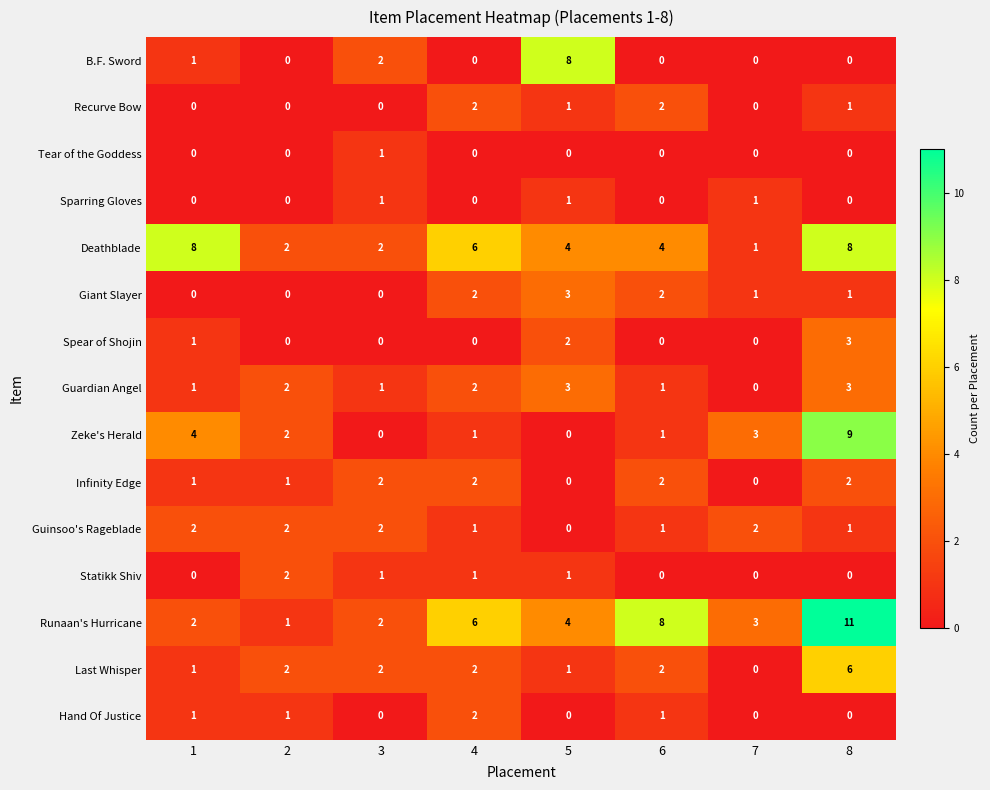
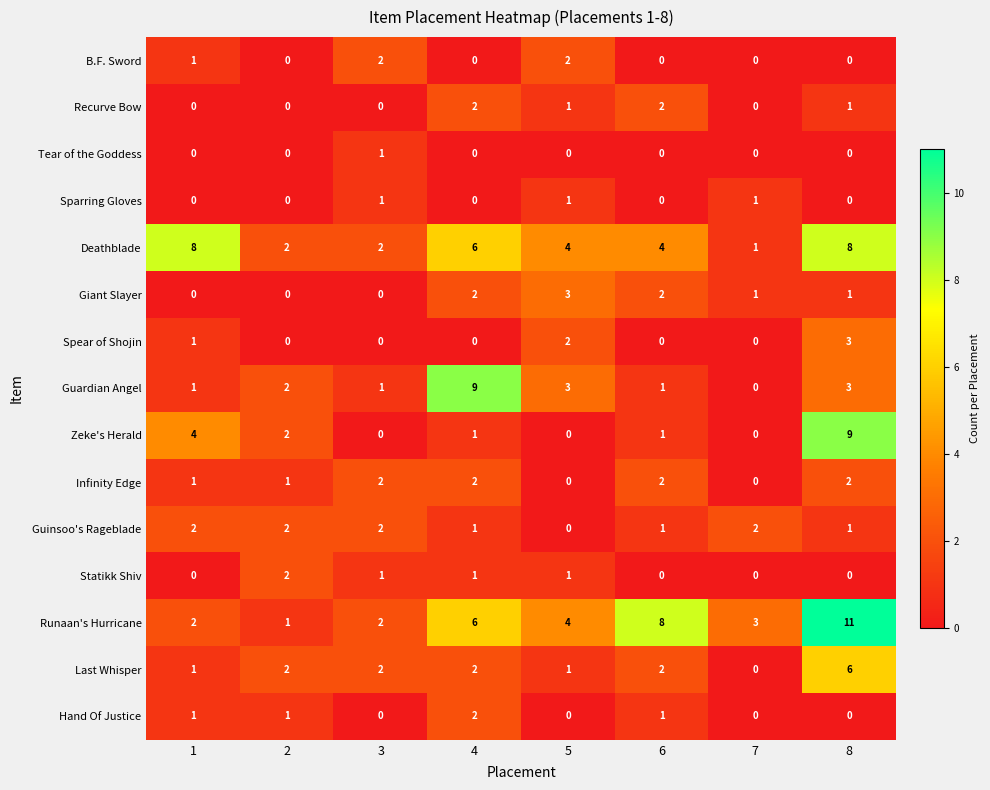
  {
    "B.F. Sword": {
      "1": 1,
      "2": 0,
      "3": 2,
      "4": 0,
-     "5": 8,
+     "5": 2,
      "6": 0,
      "7": 0,
      "8": 0
    },
    "Recurve Bow": {
      "1": 0,
      "2": 0,
      "3": 0,
      "4": 2,
      "5": 1,
      "6": 2,
      "7": 0,
      "8": 1
    },
    "Tear of the Goddess": {
      "1": 0,
      "2": 0,
      "3": 1,
      "4": 0,
      "5": 0,
      "6": 0,
      "7": 0,
      "8": 0
    },
    "Sparring Gloves": {
      "1": 0,
      "2": 0,
      "3": 1,
      "4": 0,
      "5": 1,
      "6": 0,
      "7": 1,
      "8": 0
    },
    "Deathblade": {
      "1": 8,
      "2": 2,
      "3": 2,
      "4": 6,
      "5": 4,
      "6": 4,
      "7": 1,
      "8": 8
    },
    "Giant Slayer": {
      "1": 0,
      "2": 0,
      "3": 0,
      "4": 2,
      "5": 3,
      "6": 2,
      "7": 1,
      "8": 1
    },
    "Spear of Shojin": {
      "1": 1,
      "2": 0,
      "3": 0,
      "4": 0,
      "5": 2,
      "6": 0,
      "7": 0,
      "8": 3
    },
    "Guardian Angel": {
      "1": 1,
      "2": 2,
      "3": 1,
-     "4": 2,
+     "4": 9,
      "5": 3,
      "6": 1,
      "7": 0,
      "8": 3
    },
    "Zeke's Herald": {
      "1": 4,
      "2": 2,
      "3": 0,
      "4": 1,
      "5": 0,
      "6": 1,
-     "7": 3,
+     "7": 0,
      "8": 9
    },
    "Infinity Edge": {
      "1": 1,
      "2": 1,
      "3": 2,
      "4": 2,
      "5": 0,
      "6": 2,
      "7": 0,
      "8": 2
    },
    "Guinsoo's Rageblade": {
      "1": 2,
      "2": 2,
      "3": 2,
      "4": 1,
      "5": 0,
      "6": 1,
      "7": 2,
      "8": 1
    },
    "Statikk Shiv": {
      "1": 0,
      "2": 2,
      "3": 1,
      "4": 1,
      "5": 1,
      "6": 0,
      "7": 0,
      "8": 0
    },
    "Runaan's Hurricane": {
      "1": 2,
      "2": 1,
      "3": 2,
      "4": 6,
      "5": 4,
      "6": 8,
      "7": 3,
      "8": 11
    },
    "Last Whisper": {
      "1": 1,
      "2": 2,
      "3": 2,
      "4": 2,
      "5": 1,
      "6": 2,
      "7": 0,
      "8": 6
    },
    "Hand Of Justice": {
      "1": 1,
      "2": 1,
      "3": 0,
      "4": 2,
      "5": 0,
      "6": 1,
      "7": 0,
      "8": 0
    }
  }
